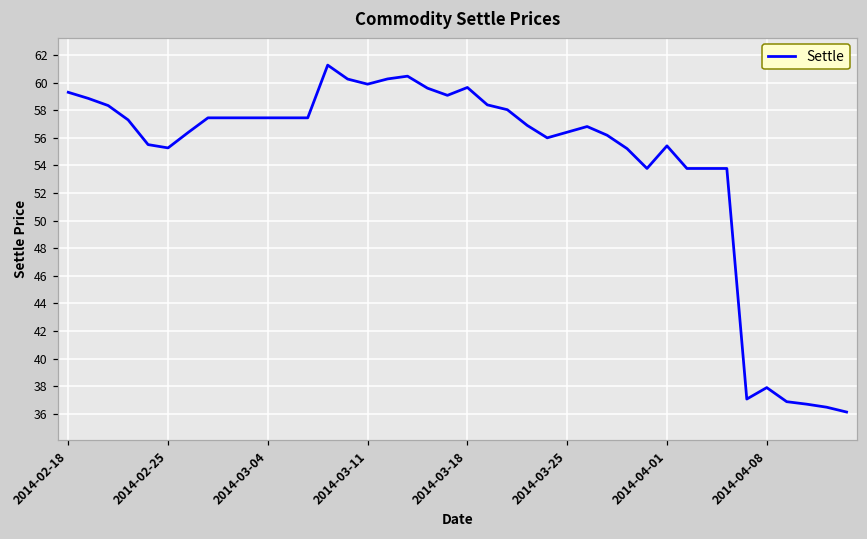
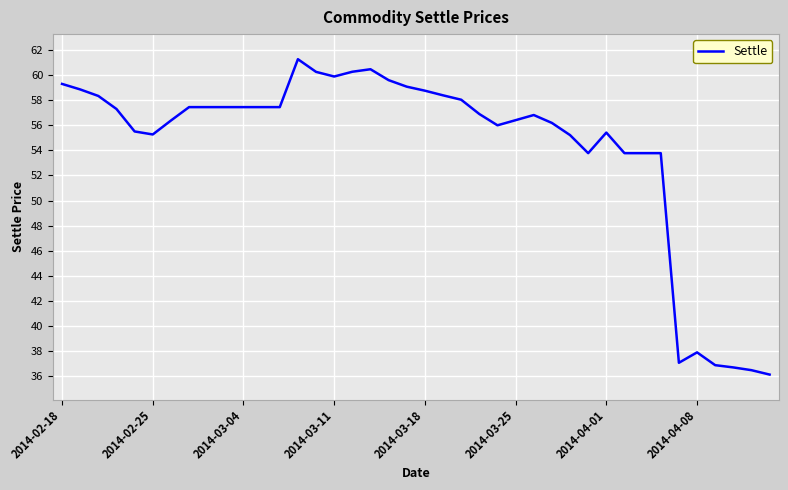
  {
    "2014-02-18": 59.3,
    "2014-02-25": 55.3,
    "2014-03-04": 57.5,
    "2014-03-11": 59.9,
-   "2014-03-18": 59.7,
+   "2014-03-18": 58.8,
    "2014-03-25": 56.4,
    "2014-04-01": 55.4,
    "2014-04-08": 37.9
  }
